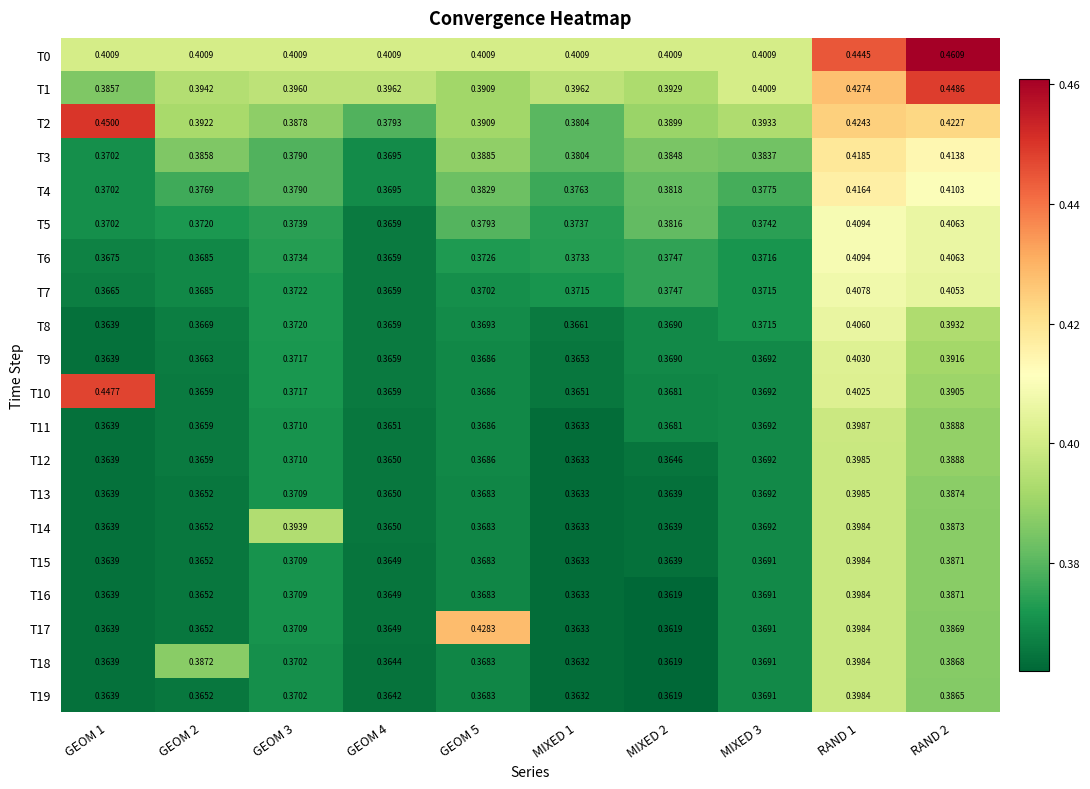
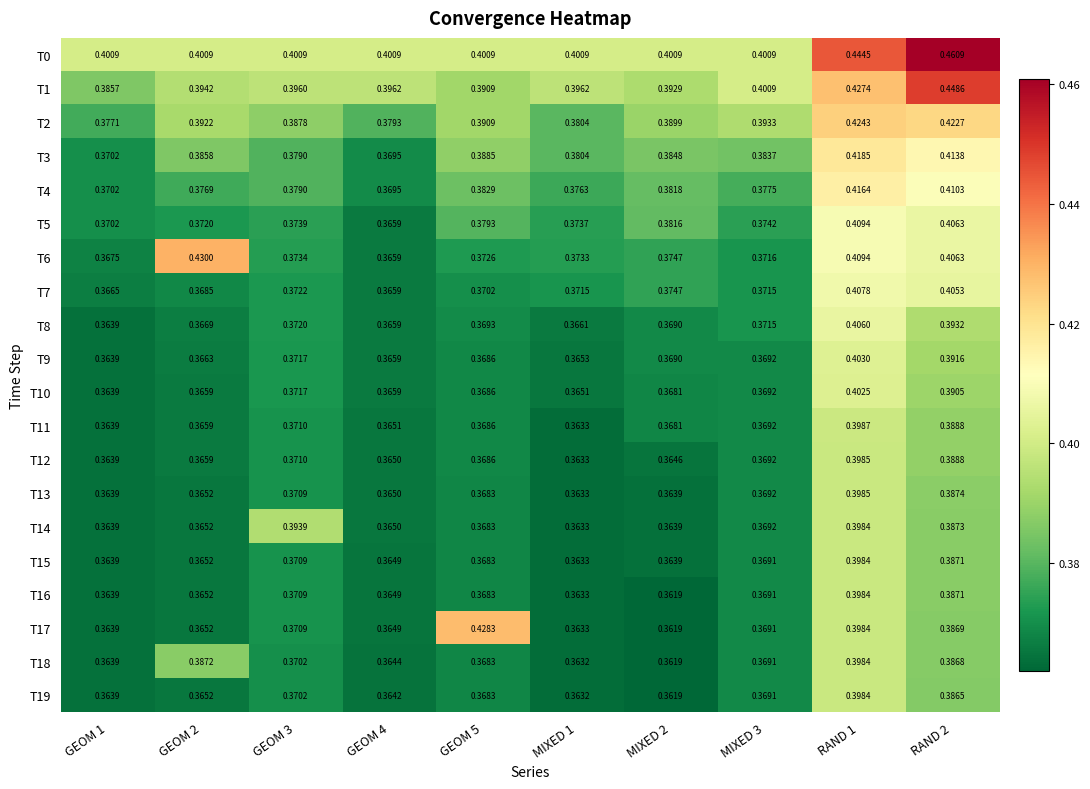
  {
    "T0": {
      "GEOM 1": 0.4009,
      "GEOM 2": 0.4009,
      "GEOM 3": 0.4009,
      "GEOM 4": 0.4009,
      "GEOM 5": 0.4009,
      "MIXED 1": 0.4009,
      "MIXED 2": 0.4009,
      "MIXED 3": 0.4009,
      "RAND 1": 0.4445,
      "RAND 2": 0.4609
    },
    "T1": {
      "GEOM 1": 0.3857,
      "GEOM 2": 0.3942,
      "GEOM 3": 0.3960,
      "GEOM 4": 0.3962,
      "GEOM 5": 0.3909,
      "MIXED 1": 0.3962,
      "MIXED 2": 0.3929,
      "MIXED 3": 0.4009,
      "RAND 1": 0.4274,
      "RAND 2": 0.4486
    },
    "T2": {
-     "GEOM 1": 0.4500,
+     "GEOM 1": 0.3771,
      "GEOM 2": 0.3922,
      "GEOM 3": 0.3878,
      "GEOM 4": 0.3793,
      "GEOM 5": 0.3909,
      "MIXED 1": 0.3804,
      "MIXED 2": 0.3899,
      "MIXED 3": 0.3933,
      "RAND 1": 0.4243,
      "RAND 2": 0.4227
    },
    "T3": {
      "GEOM 1": 0.3702,
      "GEOM 2": 0.3858,
      "GEOM 3": 0.3790,
      "GEOM 4": 0.3695,
      "GEOM 5": 0.3885,
      "MIXED 1": 0.3804,
      "MIXED 2": 0.3848,
      "MIXED 3": 0.3837,
      "RAND 1": 0.4185,
      "RAND 2": 0.4138
    },
    "T4": {
      "GEOM 1": 0.3702,
      "GEOM 2": 0.3769,
      "GEOM 3": 0.3790,
      "GEOM 4": 0.3695,
      "GEOM 5": 0.3829,
      "MIXED 1": 0.3763,
      "MIXED 2": 0.3818,
      "MIXED 3": 0.3775,
      "RAND 1": 0.4164,
      "RAND 2": 0.4103
    },
    "T5": {
      "GEOM 1": 0.3702,
      "GEOM 2": 0.3720,
      "GEOM 3": 0.3739,
      "GEOM 4": 0.3659,
      "GEOM 5": 0.3793,
      "MIXED 1": 0.3737,
      "MIXED 2": 0.3816,
      "MIXED 3": 0.3742,
      "RAND 1": 0.4094,
      "RAND 2": 0.4063
    },
    "T6": {
      "GEOM 1": 0.3675,
-     "GEOM 2": 0.3685,
+     "GEOM 2": 0.4300,
      "GEOM 3": 0.3734,
      "GEOM 4": 0.3659,
      "GEOM 5": 0.3726,
      "MIXED 1": 0.3733,
      "MIXED 2": 0.3747,
      "MIXED 3": 0.3716,
      "RAND 1": 0.4094,
      "RAND 2": 0.4063
    },
    "T7": {
      "GEOM 1": 0.3665,
      "GEOM 2": 0.3685,
      "GEOM 3": 0.3722,
      "GEOM 4": 0.3659,
      "GEOM 5": 0.3702,
      "MIXED 1": 0.3715,
      "MIXED 2": 0.3747,
      "MIXED 3": 0.3715,
      "RAND 1": 0.4078,
      "RAND 2": 0.4053
    },
    "T8": {
      "GEOM 1": 0.3639,
      "GEOM 2": 0.3669,
      "GEOM 3": 0.3720,
      "GEOM 4": 0.3659,
      "GEOM 5": 0.3693,
      "MIXED 1": 0.3661,
      "MIXED 2": 0.3690,
      "MIXED 3": 0.3715,
      "RAND 1": 0.4060,
      "RAND 2": 0.3932
    },
    "T9": {
      "GEOM 1": 0.3639,
      "GEOM 2": 0.3663,
      "GEOM 3": 0.3717,
      "GEOM 4": 0.3659,
      "GEOM 5": 0.3686,
      "MIXED 1": 0.3653,
      "MIXED 2": 0.3690,
      "MIXED 3": 0.3692,
      "RAND 1": 0.4030,
      "RAND 2": 0.3916
    },
    "T10": {
-     "GEOM 1": 0.4477,
+     "GEOM 1": 0.3639,
      "GEOM 2": 0.3659,
      "GEOM 3": 0.3717,
      "GEOM 4": 0.3659,
      "GEOM 5": 0.3686,
      "MIXED 1": 0.3651,
      "MIXED 2": 0.3681,
      "MIXED 3": 0.3692,
      "RAND 1": 0.4025,
      "RAND 2": 0.3905
    },
    "T11": {
      "GEOM 1": 0.3639,
      "GEOM 2": 0.3659,
      "GEOM 3": 0.3710,
      "GEOM 4": 0.3651,
      "GEOM 5": 0.3686,
      "MIXED 1": 0.3633,
      "MIXED 2": 0.3681,
      "MIXED 3": 0.3692,
      "RAND 1": 0.3987,
      "RAND 2": 0.3888
    },
    "T12": {
      "GEOM 1": 0.3639,
      "GEOM 2": 0.3659,
      "GEOM 3": 0.3710,
      "GEOM 4": 0.3650,
      "GEOM 5": 0.3686,
      "MIXED 1": 0.3633,
      "MIXED 2": 0.3646,
      "MIXED 3": 0.3692,
      "RAND 1": 0.3985,
      "RAND 2": 0.3888
    },
    "T13": {
      "GEOM 1": 0.3639,
      "GEOM 2": 0.3652,
      "GEOM 3": 0.3709,
      "GEOM 4": 0.3650,
      "GEOM 5": 0.3683,
      "MIXED 1": 0.3633,
      "MIXED 2": 0.3639,
      "MIXED 3": 0.3692,
      "RAND 1": 0.3985,
      "RAND 2": 0.3874
    },
    "T14": {
      "GEOM 1": 0.3639,
      "GEOM 2": 0.3652,
      "GEOM 3": 0.3939,
      "GEOM 4": 0.3650,
      "GEOM 5": 0.3683,
      "MIXED 1": 0.3633,
      "MIXED 2": 0.3639,
      "MIXED 3": 0.3692,
      "RAND 1": 0.3984,
      "RAND 2": 0.3873
    },
    "T15": {
      "GEOM 1": 0.3639,
      "GEOM 2": 0.3652,
      "GEOM 3": 0.3709,
      "GEOM 4": 0.3649,
      "GEOM 5": 0.3683,
      "MIXED 1": 0.3633,
      "MIXED 2": 0.3639,
      "MIXED 3": 0.3691,
      "RAND 1": 0.3984,
      "RAND 2": 0.3871
    },
    "T16": {
      "GEOM 1": 0.3639,
      "GEOM 2": 0.3652,
      "GEOM 3": 0.3709,
      "GEOM 4": 0.3649,
      "GEOM 5": 0.3683,
      "MIXED 1": 0.3633,
      "MIXED 2": 0.3619,
      "MIXED 3": 0.3691,
      "RAND 1": 0.3984,
      "RAND 2": 0.3871
    },
    "T17": {
      "GEOM 1": 0.3639,
      "GEOM 2": 0.3652,
      "GEOM 3": 0.3709,
      "GEOM 4": 0.3649,
      "GEOM 5": 0.4283,
      "MIXED 1": 0.3633,
      "MIXED 2": 0.3619,
      "MIXED 3": 0.3691,
      "RAND 1": 0.3984,
      "RAND 2": 0.3869
    },
    "T18": {
      "GEOM 1": 0.3639,
      "GEOM 2": 0.3872,
      "GEOM 3": 0.3702,
      "GEOM 4": 0.3644,
      "GEOM 5": 0.3683,
      "MIXED 1": 0.3632,
      "MIXED 2": 0.3619,
      "MIXED 3": 0.3691,
      "RAND 1": 0.3984,
      "RAND 2": 0.3868
    },
    "T19": {
      "GEOM 1": 0.3639,
      "GEOM 2": 0.3652,
      "GEOM 3": 0.3702,
      "GEOM 4": 0.3642,
      "GEOM 5": 0.3683,
      "MIXED 1": 0.3632,
      "MIXED 2": 0.3619,
      "MIXED 3": 0.3691,
      "RAND 1": 0.3984,
      "RAND 2": 0.3865
    }
  }
